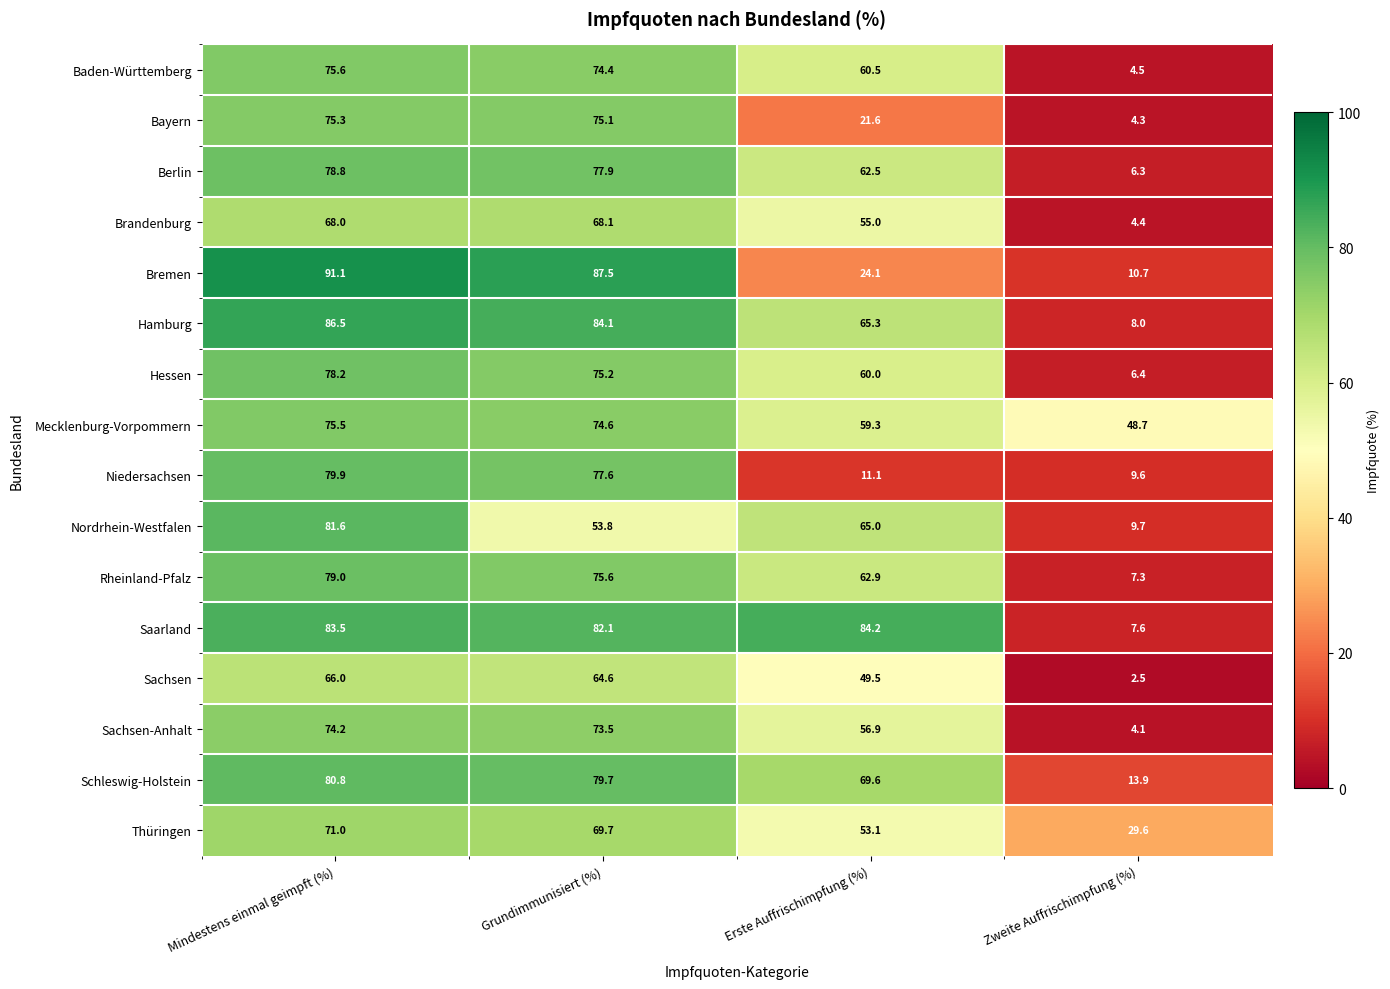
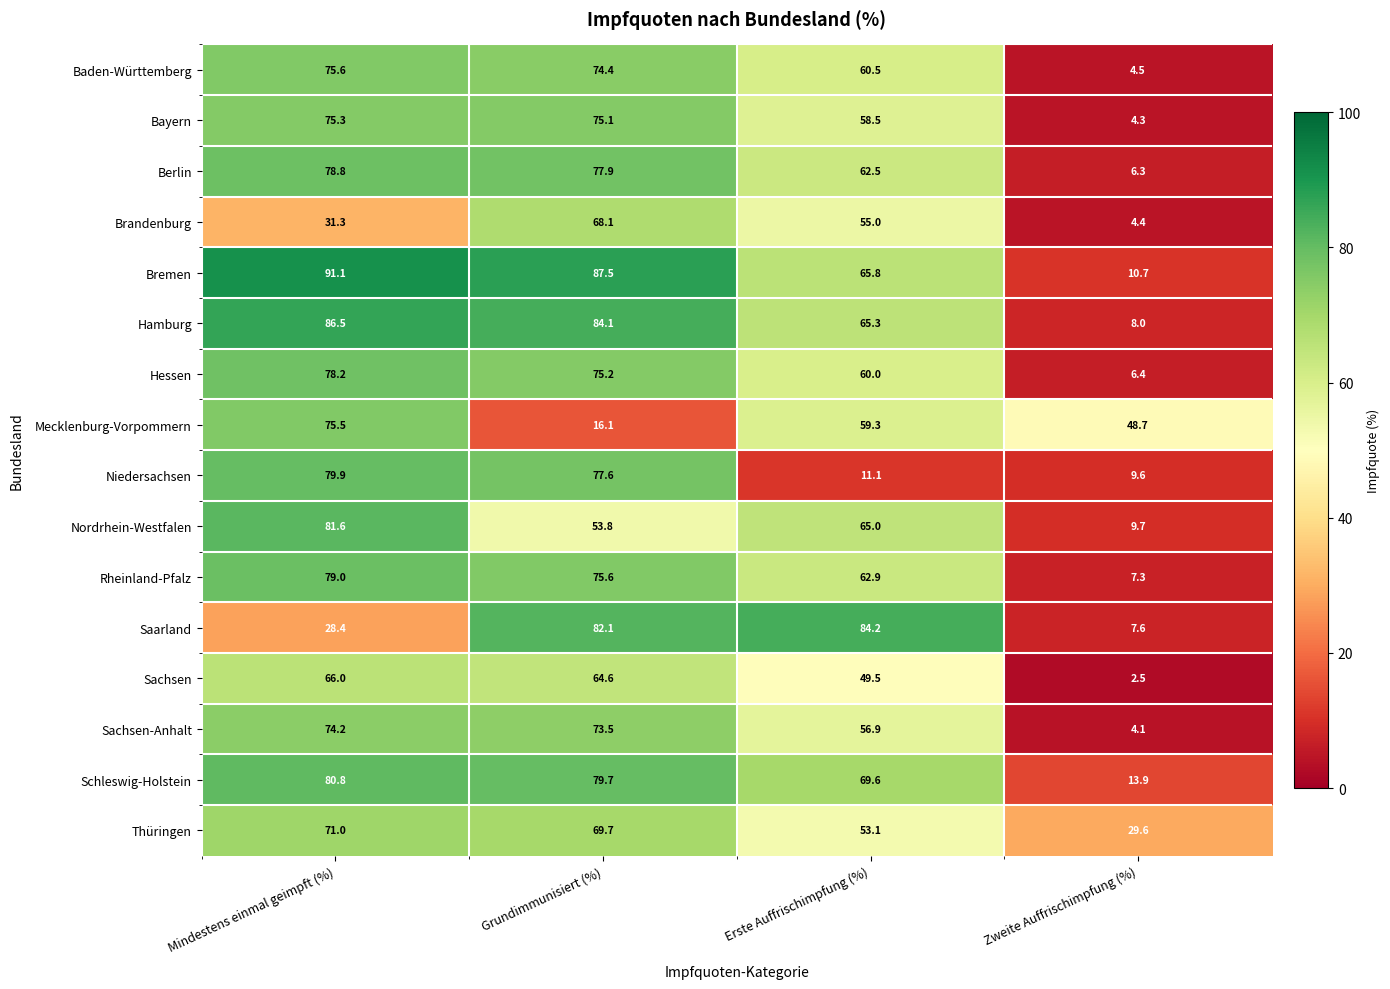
  {
    "Baden-Württemberg": {
      "Mindestens einmal geimpft (%)": 75.6,
      "Grundimmunisiert (%)": 74.4,
      "Erste Auffrischimpfung (%)": 60.5,
      "Zweite Auffrischimpfung (%)": 4.5
    },
    "Bayern": {
      "Mindestens einmal geimpft (%)": 75.3,
      "Grundimmunisiert (%)": 75.1,
-     "Erste Auffrischimpfung (%)": 21.6,
+     "Erste Auffrischimpfung (%)": 58.5,
      "Zweite Auffrischimpfung (%)": 4.3
    },
    "Berlin": {
      "Mindestens einmal geimpft (%)": 78.8,
      "Grundimmunisiert (%)": 77.9,
      "Erste Auffrischimpfung (%)": 62.5,
      "Zweite Auffrischimpfung (%)": 6.3
    },
    "Brandenburg": {
-     "Mindestens einmal geimpft (%)": 68.0,
+     "Mindestens einmal geimpft (%)": 31.3,
      "Grundimmunisiert (%)": 68.1,
      "Erste Auffrischimpfung (%)": 55.0,
      "Zweite Auffrischimpfung (%)": 4.4
    },
    "Bremen": {
      "Mindestens einmal geimpft (%)": 91.1,
      "Grundimmunisiert (%)": 87.5,
-     "Erste Auffrischimpfung (%)": 24.1,
+     "Erste Auffrischimpfung (%)": 65.8,
      "Zweite Auffrischimpfung (%)": 10.7
    },
    "Hamburg": {
      "Mindestens einmal geimpft (%)": 86.5,
      "Grundimmunisiert (%)": 84.1,
      "Erste Auffrischimpfung (%)": 65.3,
      "Zweite Auffrischimpfung (%)": 8.0
    },
    "Hessen": {
      "Mindestens einmal geimpft (%)": 78.2,
      "Grundimmunisiert (%)": 75.2,
      "Erste Auffrischimpfung (%)": 60.0,
      "Zweite Auffrischimpfung (%)": 6.4
    },
    "Mecklenburg-Vorpommern": {
      "Mindestens einmal geimpft (%)": 75.5,
-     "Grundimmunisiert (%)": 74.6,
+     "Grundimmunisiert (%)": 16.1,
      "Erste Auffrischimpfung (%)": 59.3,
      "Zweite Auffrischimpfung (%)": 48.7
    },
    "Niedersachsen": {
      "Mindestens einmal geimpft (%)": 79.9,
      "Grundimmunisiert (%)": 77.6,
      "Erste Auffrischimpfung (%)": 11.1,
      "Zweite Auffrischimpfung (%)": 9.6
    },
    "Nordrhein-Westfalen": {
      "Mindestens einmal geimpft (%)": 81.6,
      "Grundimmunisiert (%)": 53.8,
      "Erste Auffrischimpfung (%)": 65.0,
      "Zweite Auffrischimpfung (%)": 9.7
    },
    "Rheinland-Pfalz": {
      "Mindestens einmal geimpft (%)": 79.0,
      "Grundimmunisiert (%)": 75.6,
      "Erste Auffrischimpfung (%)": 62.9,
      "Zweite Auffrischimpfung (%)": 7.3
    },
    "Saarland": {
-     "Mindestens einmal geimpft (%)": 83.5,
+     "Mindestens einmal geimpft (%)": 28.4,
      "Grundimmunisiert (%)": 82.1,
      "Erste Auffrischimpfung (%)": 84.2,
      "Zweite Auffrischimpfung (%)": 7.6
    },
    "Sachsen": {
      "Mindestens einmal geimpft (%)": 66.0,
      "Grundimmunisiert (%)": 64.6,
      "Erste Auffrischimpfung (%)": 49.5,
      "Zweite Auffrischimpfung (%)": 2.5
    },
    "Sachsen-Anhalt": {
      "Mindestens einmal geimpft (%)": 74.2,
      "Grundimmunisiert (%)": 73.5,
      "Erste Auffrischimpfung (%)": 56.9,
      "Zweite Auffrischimpfung (%)": 4.1
    },
    "Schleswig-Holstein": {
      "Mindestens einmal geimpft (%)": 80.8,
      "Grundimmunisiert (%)": 79.7,
      "Erste Auffrischimpfung (%)": 69.6,
      "Zweite Auffrischimpfung (%)": 13.9
    },
    "Thüringen": {
      "Mindestens einmal geimpft (%)": 71.0,
      "Grundimmunisiert (%)": 69.7,
      "Erste Auffrischimpfung (%)": 53.1,
      "Zweite Auffrischimpfung (%)": 29.6
    }
  }
